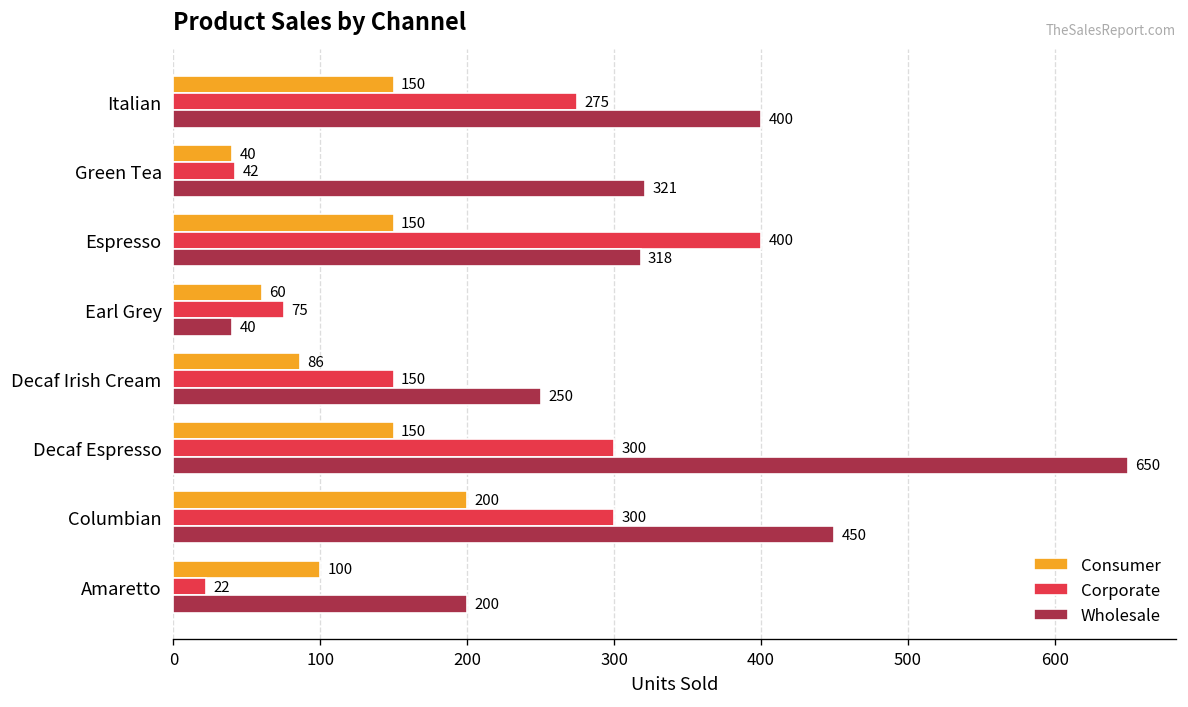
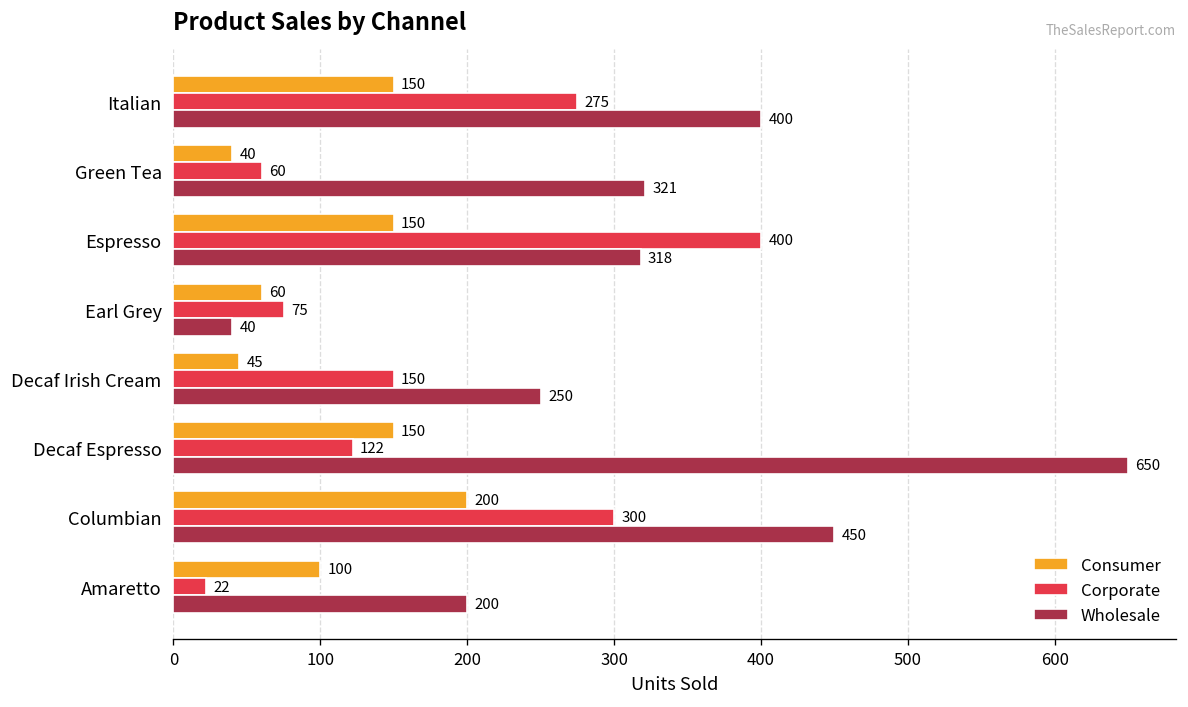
  {
    "Consumer": {
      "Italian": 150,
      "Green Tea": 40,
      "Espresso": 150,
      "Earl Grey": 60,
-     "Decaf Irish Cream": 86,
+     "Decaf Irish Cream": 45,
      "Decaf Espresso": 150,
      "Columbian": 200,
      "Amaretto": 100
    },
    "Corporate": {
      "Italian": 275,
-     "Green Tea": 42,
+     "Green Tea": 60,
      "Espresso": 400,
      "Earl Grey": 75,
      "Decaf Irish Cream": 150,
-     "Decaf Espresso": 300,
+     "Decaf Espresso": 122,
      "Columbian": 300,
      "Amaretto": 22
    },
    "Wholesale": {
      "Italian": 400,
      "Green Tea": 321,
      "Espresso": 318,
      "Earl Grey": 40,
      "Decaf Irish Cream": 250,
      "Decaf Espresso": 650,
      "Columbian": 450,
      "Amaretto": 200
    }
  }
